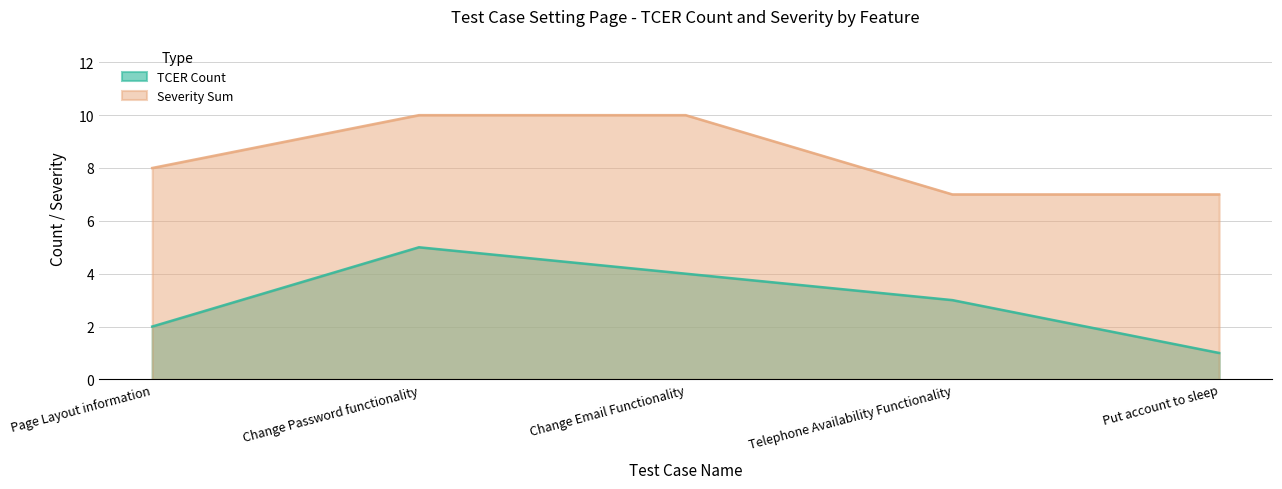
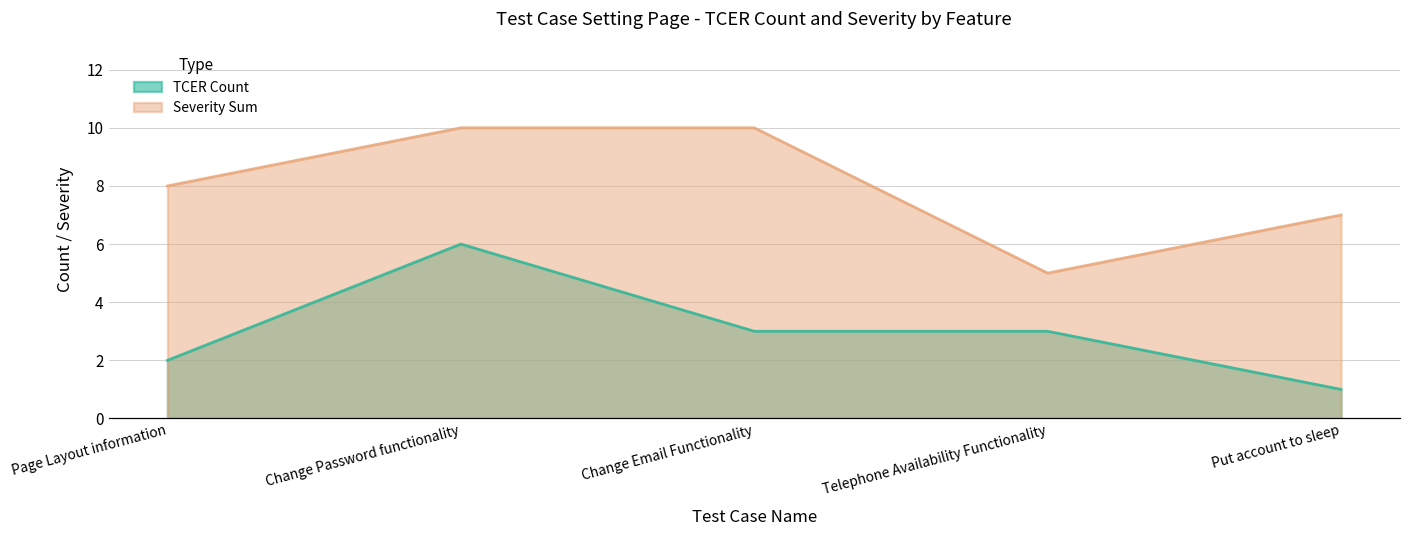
  {
    "TCER Count": {
      "Page Layout information": 2,
-     "Change Password functionality": 5,
-     "Change Email Functionality": 4,
+     "Change Password functionality": 6,
+     "Change Email Functionality": 3,
      "Telephone Availability Functionality": 3,
      "Put account to sleep": 1
    },
    "Severity Sum": {
      "Page Layout information": 8,
      "Change Password functionality": 10,
      "Change Email Functionality": 10,
-     "Telephone Availability Functionality": 7,
+     "Telephone Availability Functionality": 5,
      "Put account to sleep": 7
    }
  }
